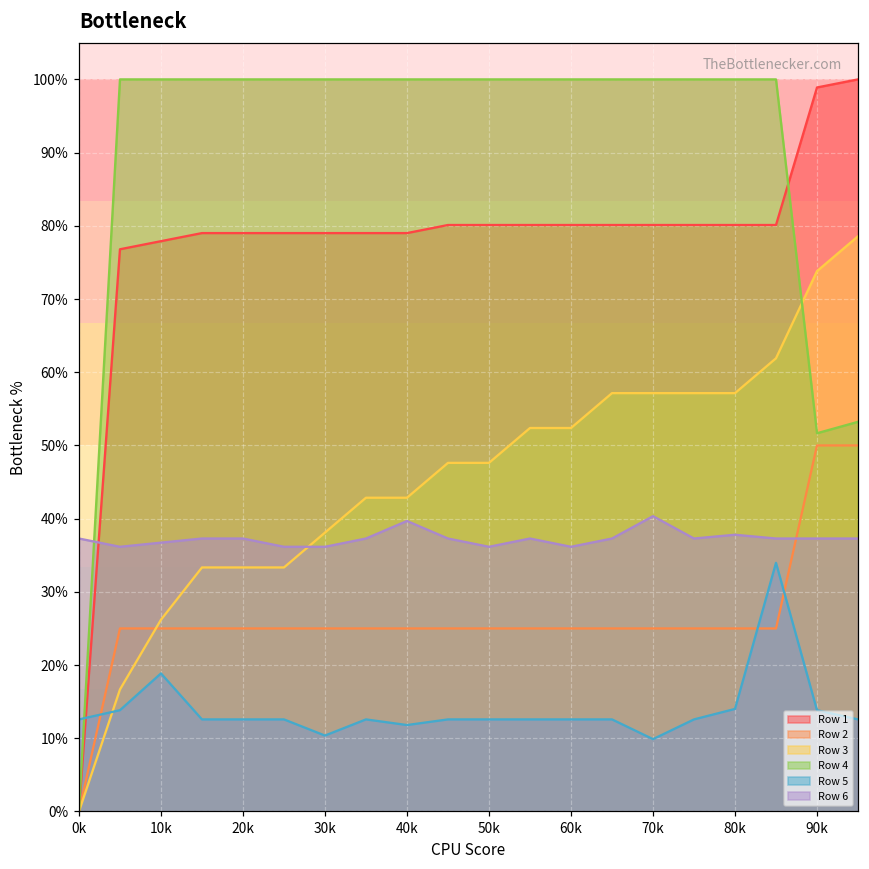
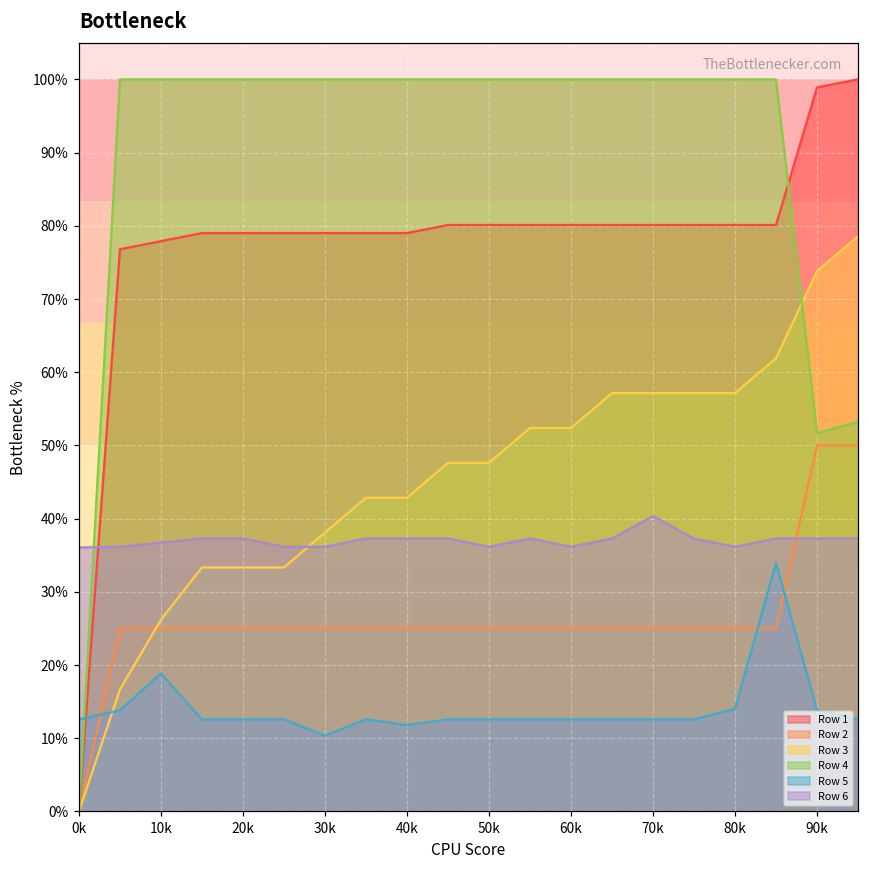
  {
    "Row 4": {
      "10k": "100%",
      "20k": "100%",
      "30k": "100%",
      "40k": "100%",
      "50k": "100%",
      "60k": "100%",
      "70k": "100%",
      "80k": "100%",
      "90k": "52%"
    },
    "Row 5": {
      "0k": "13%",
      "10k": "19%",
      "20k": "13%",
      "30k": "10%",
      "40k": "12%",
      "50k": "13%",
      "60k": "13%",
-     "70k": "10%",
+     "70k": "13%",
      "80k": "14%"
    },
    "Row 6": {
-     "0k": "37%",
+     "0k": "36%",
      "10k": "37%",
      "20k": "37%",
      "30k": "36%",
-     "40k": "40%",
+     "40k": "37%",
      "50k": "36%",
      "60k": "36%",
      "70k": "40%",
-     "80k": "38%",
+     "80k": "36%",
      "90k": "37%"
    }
  }
